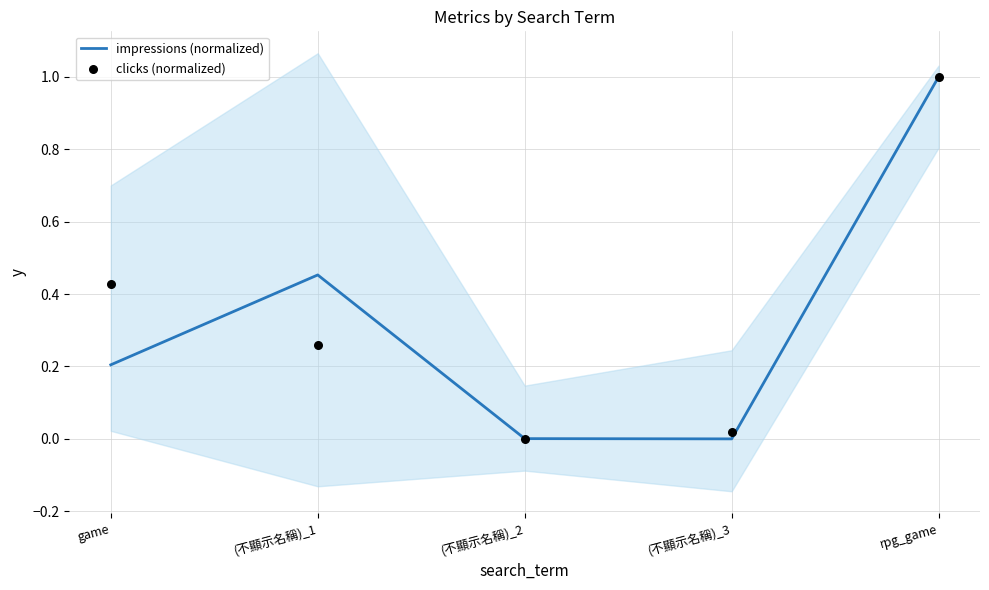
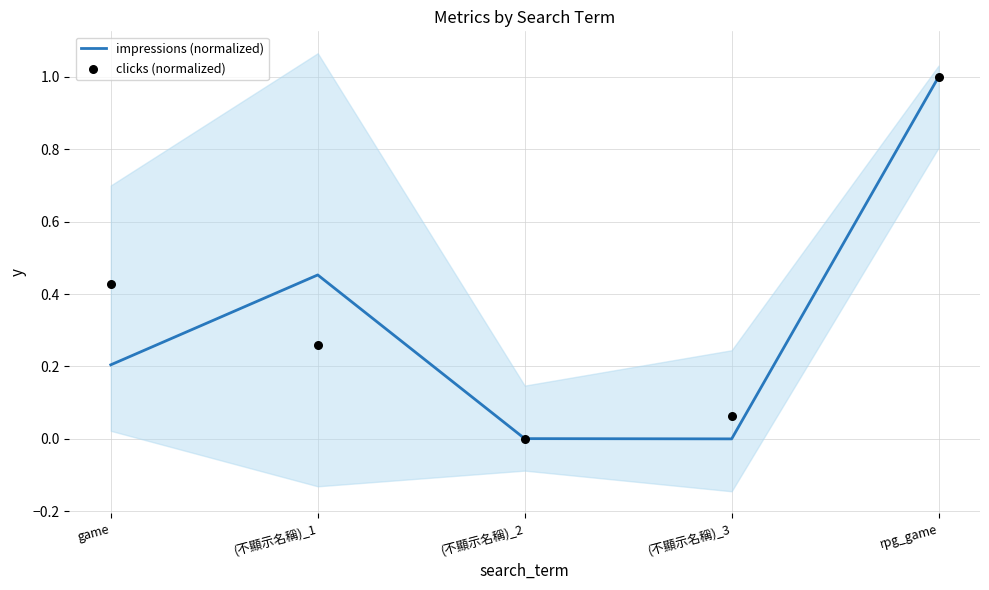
  {
    "impressions (normalized)": {
      "game": 0.20,
      "(不顯示名稱)_1": 0.45,
      "(不顯示名稱)_3": 0.00
    },
    "clicks (normalized)": {
-     "(不顯示名稱)_3": 0.02
+     "(不顯示名稱)_3": 0.06
    }
  }
